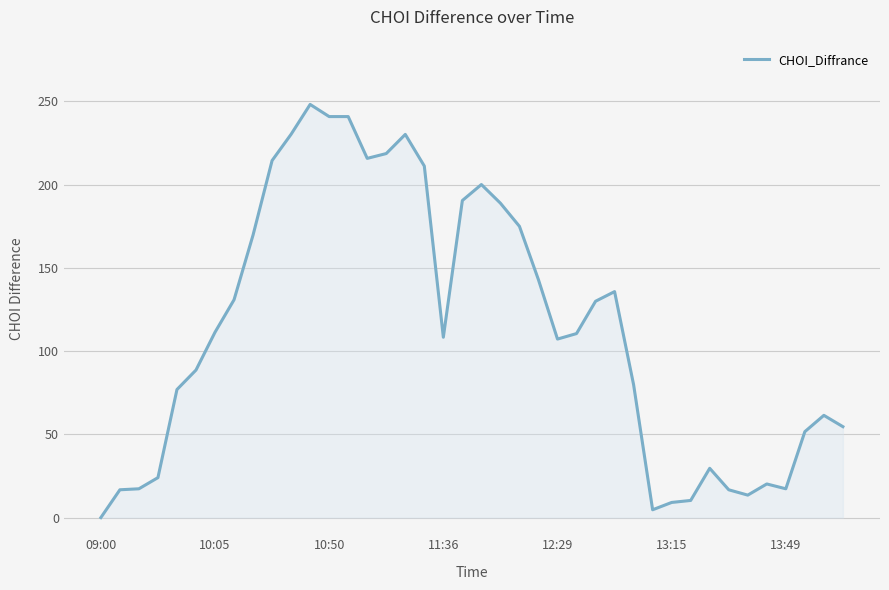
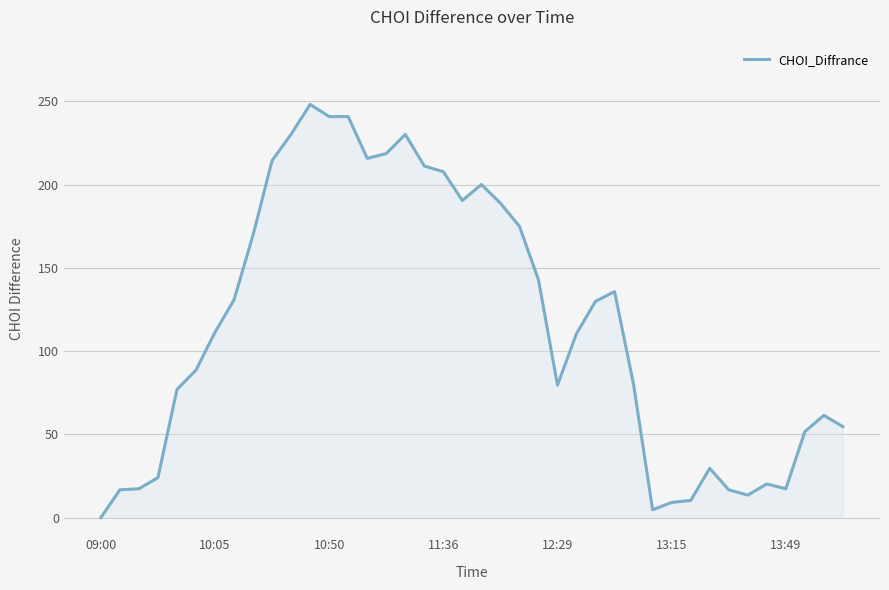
  {
    "09:00": 0,
    "10:05": 111,
    "10:50": 241,
-   "11:36": 108,
-   "12:29": 107,
+   "11:36": 208,
+   "12:29": 80,
    "13:15": 9,
    "13:49": 17
  }
